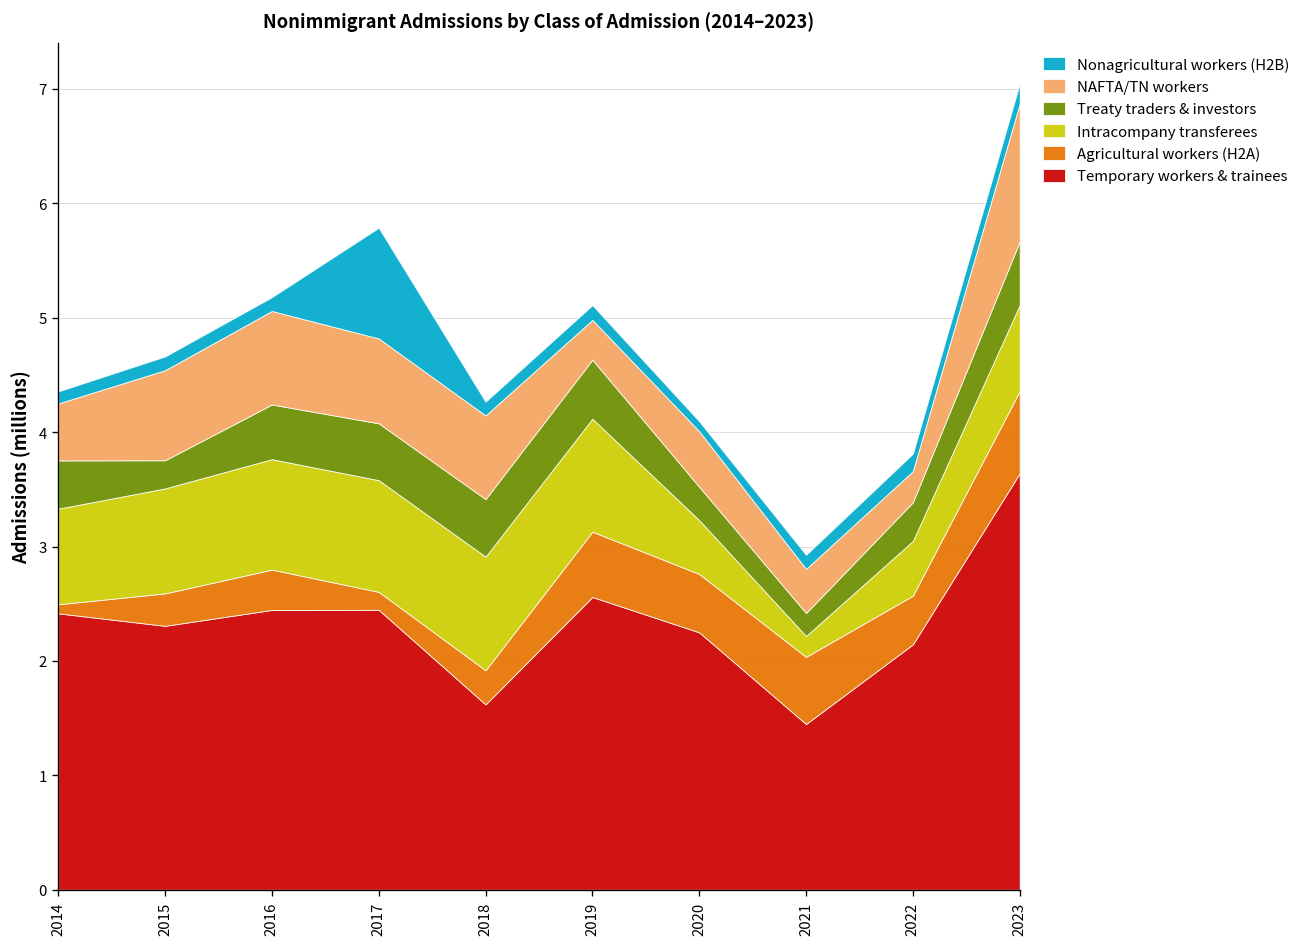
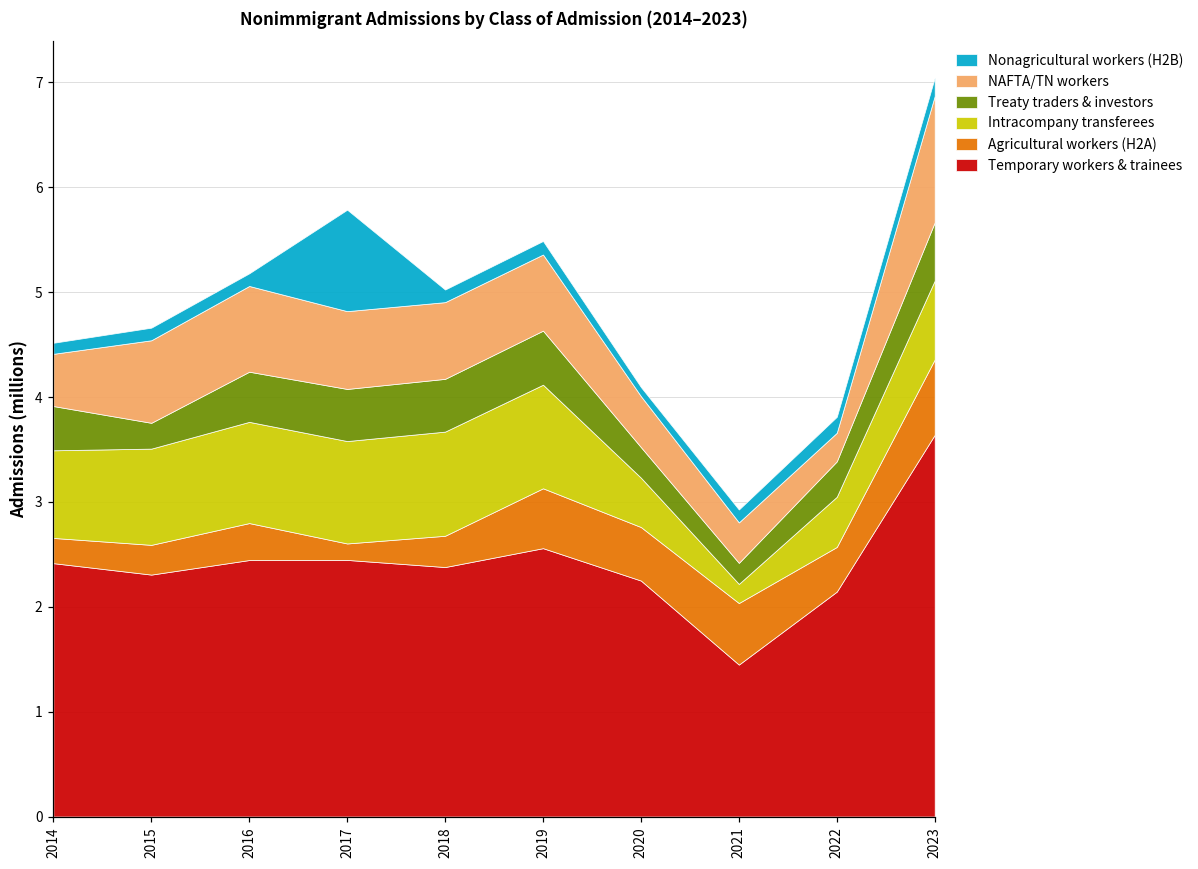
  {
    "Temporary workers & trainees": {
      "2014": 2.4,
      "2015": 2.3,
      "2016": 2.4,
      "2017": 2.4,
-     "2018": 1.6,
+     "2018": 2.4,
      "2019": 2.6,
      "2020": 2.3,
      "2021": 1.4,
      "2022": 2.1,
      "2023": 3.6
    },
    "Agricultural workers (H2A)": {
-     "2014": 0.1,
+     "2014": 0.2,
      "2015": 0.3,
      "2016": 0.4,
      "2017": 0.2,
      "2018": 0.3,
      "2019": 0.6,
      "2020": 0.5,
      "2021": 0.6,
      "2022": 0.4,
      "2023": 0.7
    },
    "Intracompany transferees": {
      "2014": 0.8,
      "2015": 0.9,
      "2016": 1.0,
      "2017": 1.0,
      "2018": 1.0,
      "2019": 1.0,
      "2020": 0.5,
      "2021": 0.2,
      "2022": 0.5,
      "2023": 0.8
    },
    "Treaty traders & investors": {
      "2014": 0.4,
      "2015": 0.2,
      "2016": 0.5,
      "2017": 0.5,
      "2018": 0.5,
      "2019": 0.5,
      "2020": 0.3,
      "2021": 0.2,
      "2022": 0.3,
      "2023": 0.6
    },
    "NAFTA/TN workers": {
      "2014": 0.5,
      "2015": 0.8,
      "2016": 0.8,
      "2017": 0.7,
      "2018": 0.7,
-     "2019": 0.3,
+     "2019": 0.7,
      "2020": 0.5,
      "2021": 0.4,
      "2022": 0.3,
      "2023": 1.2
    },
    "Nonagricultural workers (H2B)": {
      "2014": 0.1,
      "2015": 0.1,
      "2016": 0.1,
      "2017": 1.0,
      "2018": 0.1,
      "2019": 0.1,
      "2020": 0.1,
      "2021": 0.1,
      "2022": 0.2,
      "2023": 0.2
    }
  }
